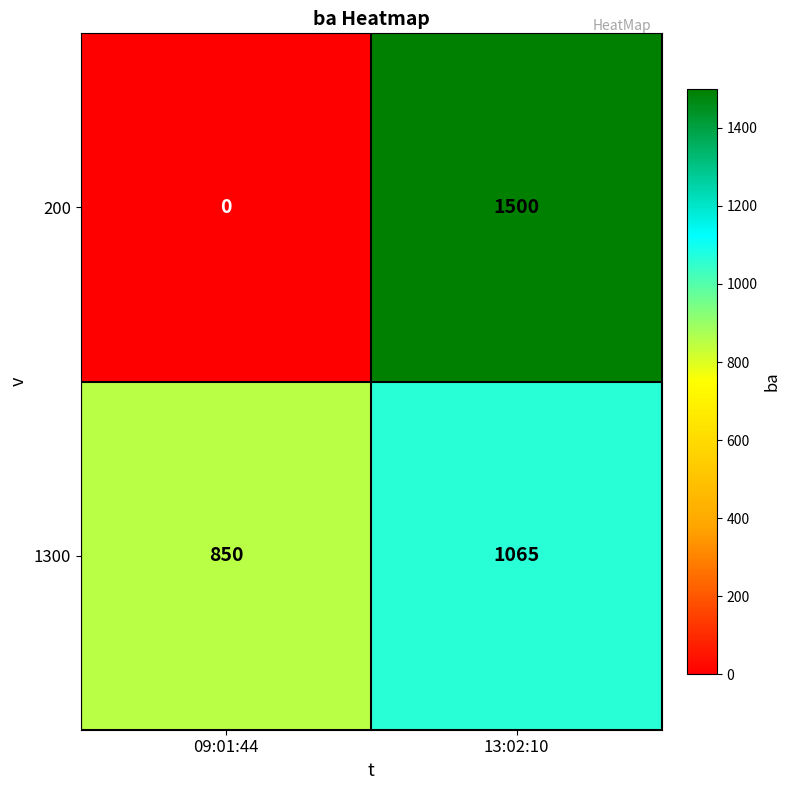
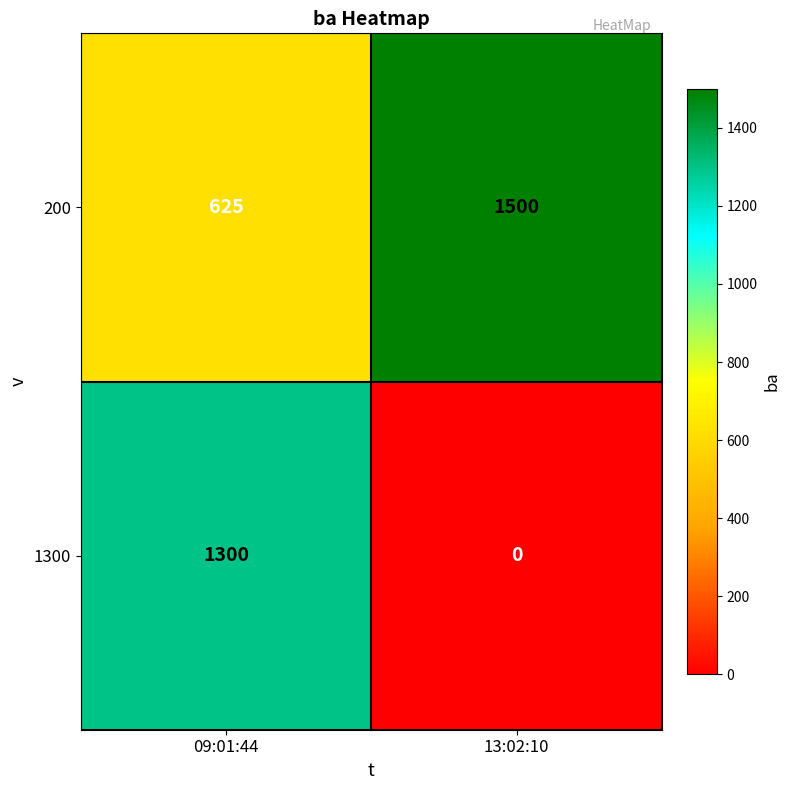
  {
    "200": {
-     "09:01:44": 0,
+     "09:01:44": 625,
      "13:02:10": 1500
    },
    "1300": {
-     "09:01:44": 850,
-     "13:02:10": 1065
+     "09:01:44": 1300,
+     "13:02:10": 0
    }
  }
